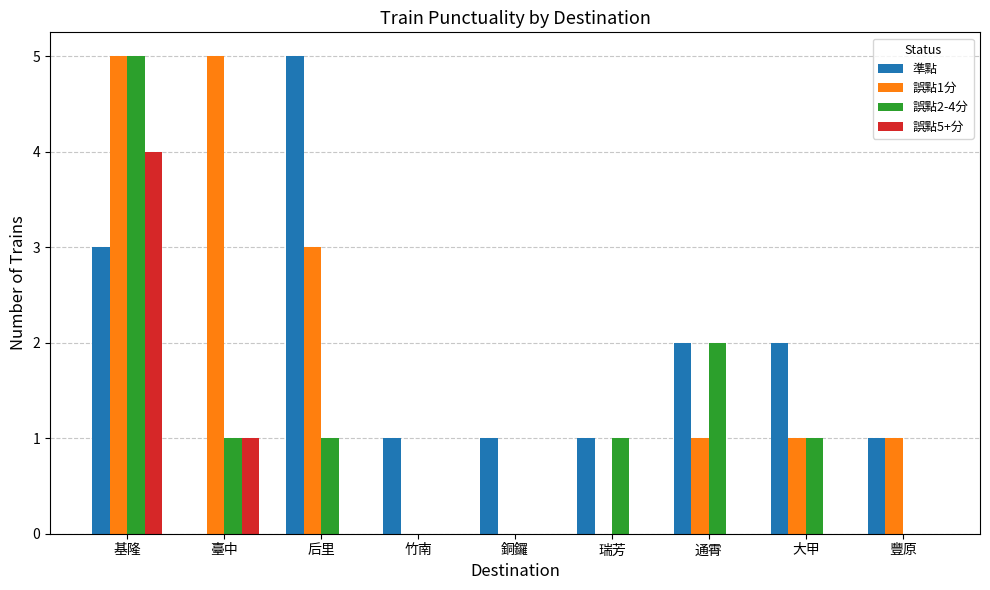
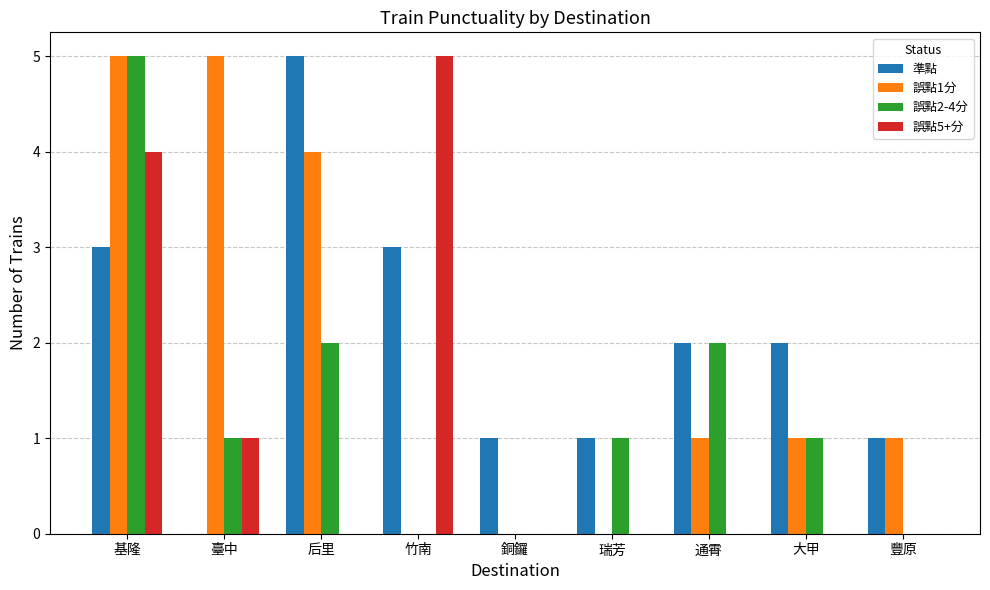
  {
    "準點": {
      "基隆": 3,
      "臺中": 0,
      "后里": 5,
-     "竹南": 1,
+     "竹南": 3,
      "銅鑼": 1,
      "瑞芳": 1,
      "通霄": 2,
      "大甲": 2,
      "豐原": 1
    },
    "誤點1分": {
      "基隆": 5,
      "臺中": 5,
-     "后里": 3,
+     "后里": 4,
      "竹南": 0,
      "銅鑼": 0,
      "瑞芳": 0,
      "通霄": 1,
      "大甲": 1,
      "豐原": 1
    },
    "誤點2-4分": {
      "基隆": 5,
      "臺中": 1,
-     "后里": 1,
+     "后里": 2,
      "竹南": 0,
      "銅鑼": 0,
      "瑞芳": 1,
      "通霄": 2,
      "大甲": 1,
      "豐原": 0
    },
    "誤點5+分": {
      "基隆": 4,
      "臺中": 1,
      "后里": 0,
-     "竹南": 0,
+     "竹南": 5,
      "銅鑼": 0,
      "瑞芳": 0,
      "通霄": 0,
      "大甲": 0,
      "豐原": 0
    }
  }
